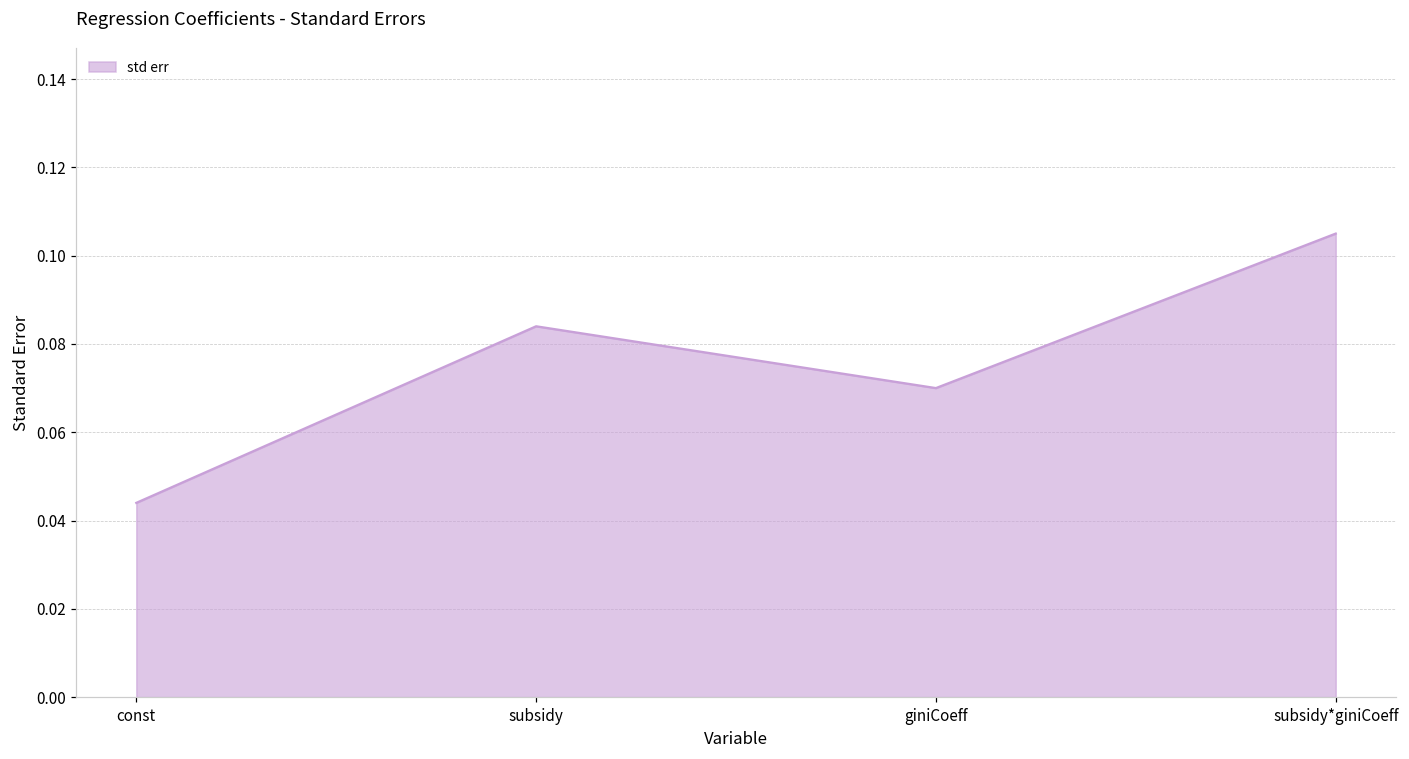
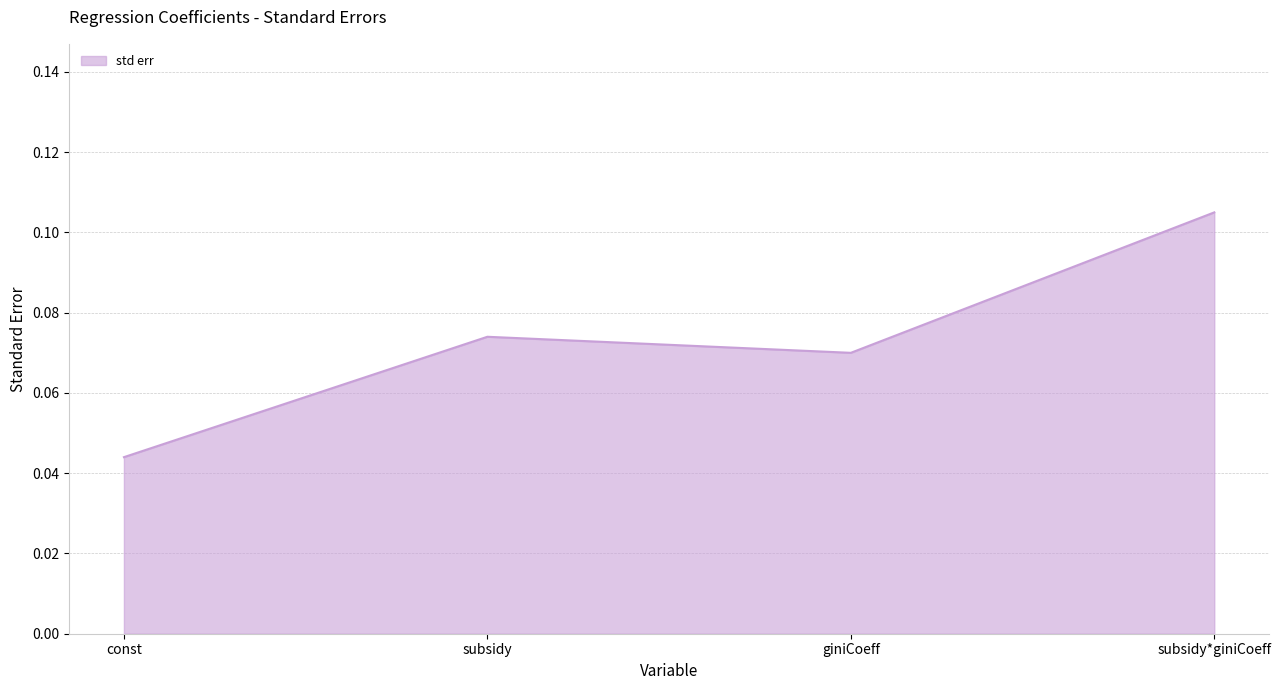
  {
    "const": 0.044,
-   "subsidy": 0.084,
+   "subsidy": 0.074,
    "giniCoeff": 0.070,
    "subsidy*giniCoeff": 0.105
  }
